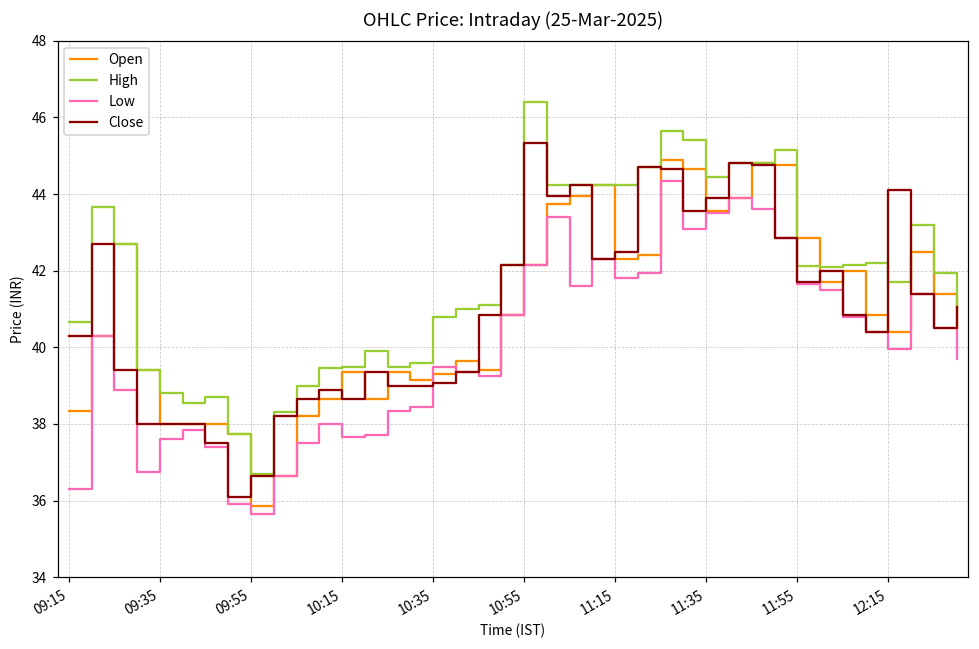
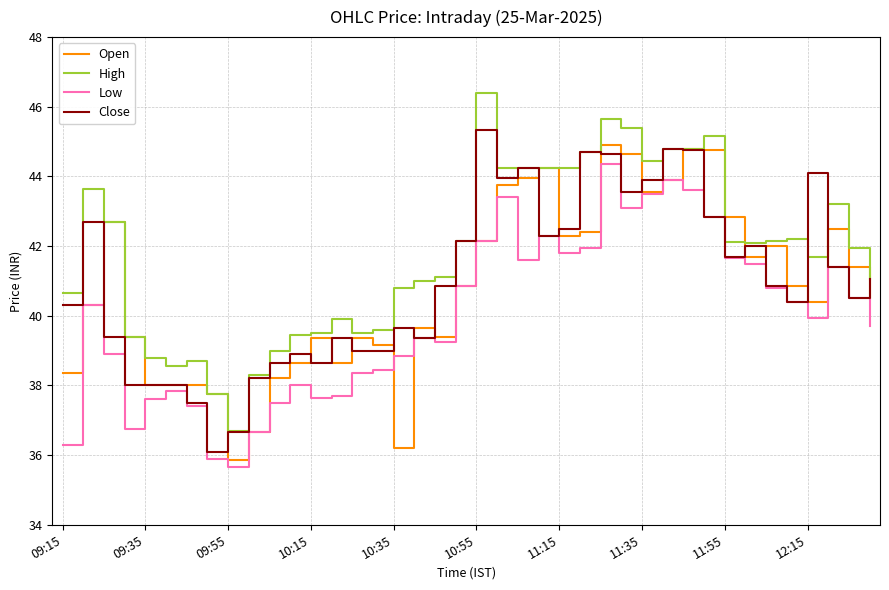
  {
    "Open": {
      "09:15": 38.4,
      "09:55": 35.9,
      "10:15": 39.4,
-     "10:35": 39.3,
+     "10:35": 36.2,
      "11:15": 42.3,
      "11:55": 42.9,
      "12:15": 40.4
    },
    "High": {
      "09:15": 40.7,
      "09:35": 38.8,
      "10:15": 39.5,
      "10:35": 40.8,
      "10:55": 46.4,
      "11:15": 44.3,
      "11:35": 44.5,
      "11:55": 42.1,
      "12:15": 41.7
    },
    "Low": {
      "09:15": 36.3,
      "09:35": 37.6,
      "09:55": 35.7,
      "10:15": 37.7,
-     "10:35": 39.5,
+     "10:35": 38.9,
      "11:15": 41.8,
      "12:15": 40.0
    },
    "Close": {
      "09:15": 40.3,
      "10:15": 38.7,
-     "10:35": 39.1,
+     "10:35": 39.7,
      "10:55": 45.3,
      "11:15": 42.5,
      "11:35": 43.9,
      "12:15": 44.1
    }
  }
